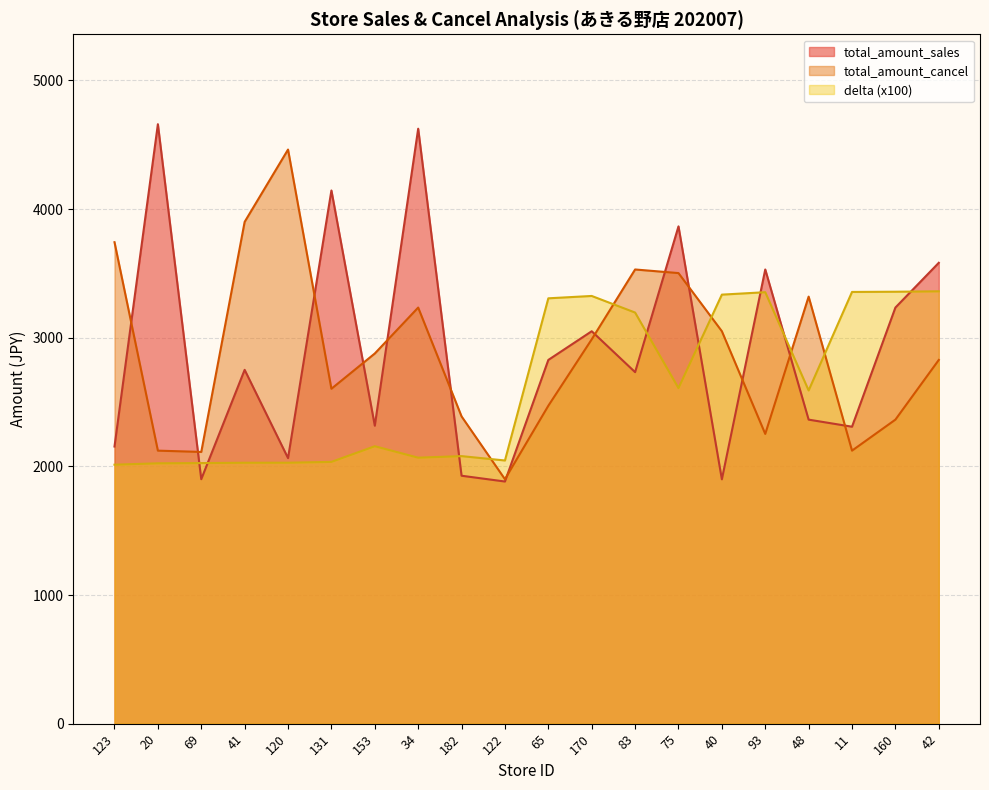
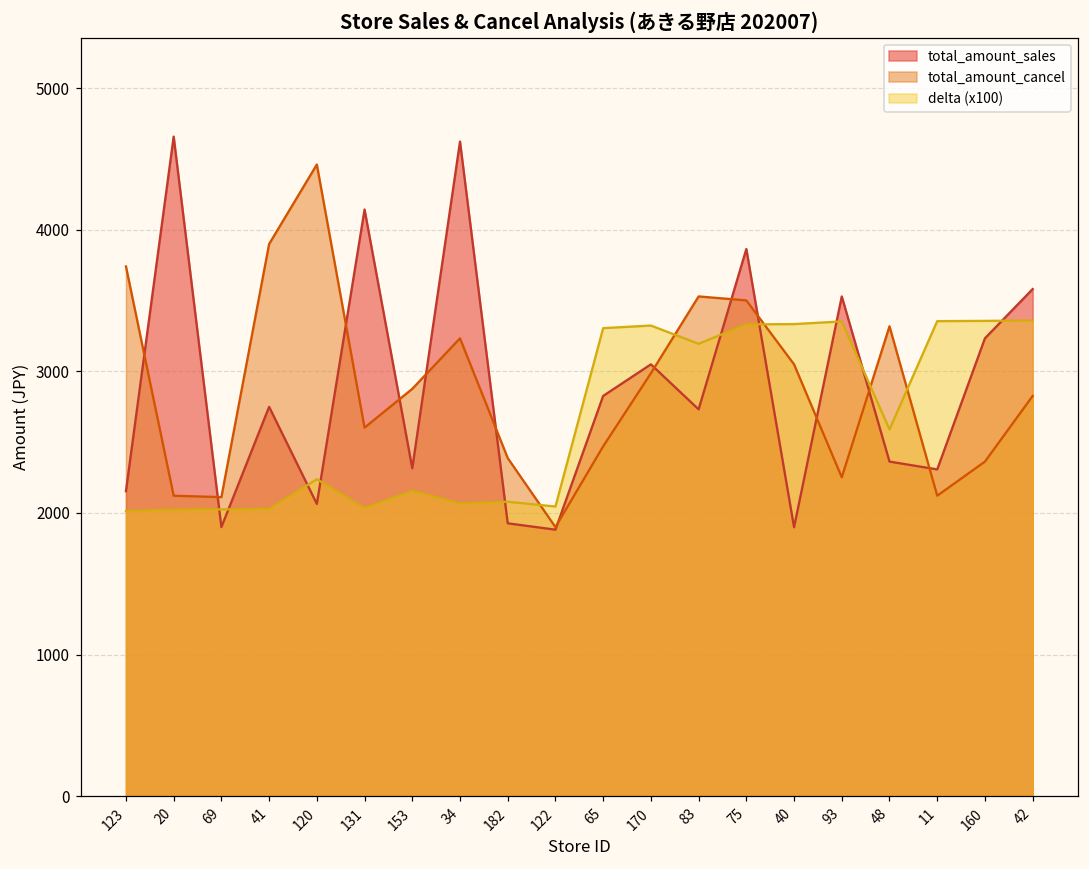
  {
    "delta (x100)": {
      "123": 2010,
      "20": 2020,
      "69": 2030,
      "41": 2030,
-     "120": 2030,
+     "120": 2240,
      "131": 2030,
      "153": 2160,
      "34": 2070,
      "182": 2080,
      "122": 2050,
      "65": 3310,
      "170": 3320,
      "83": 3200,
-     "75": 2610,
+     "75": 3330,
      "40": 3330,
      "93": 3350,
      "48": 2590,
      "11": 3360,
      "160": 3360,
      "42": 3360
    }
  }
